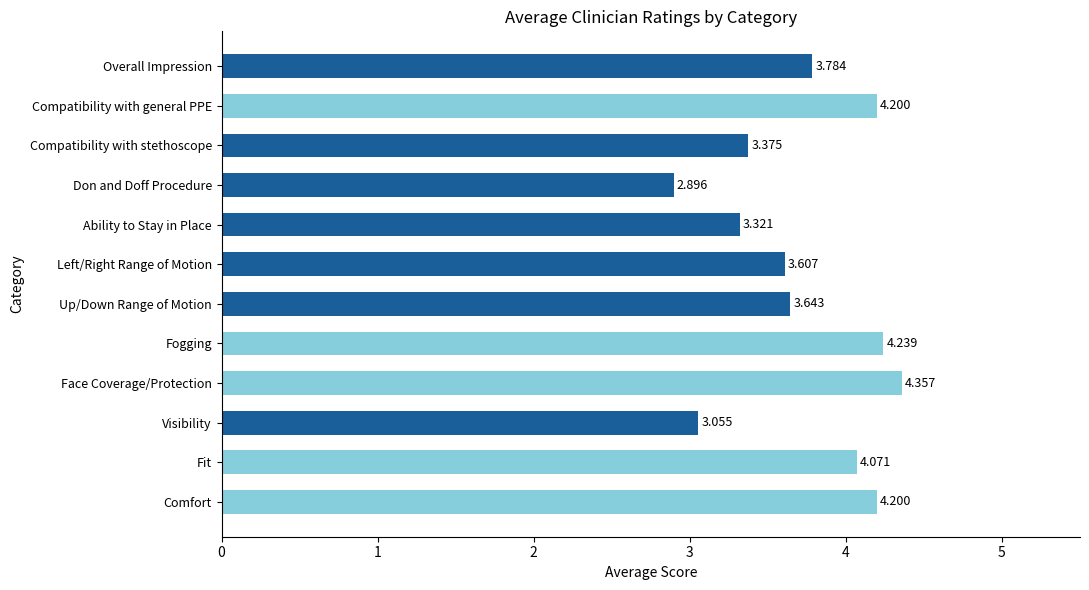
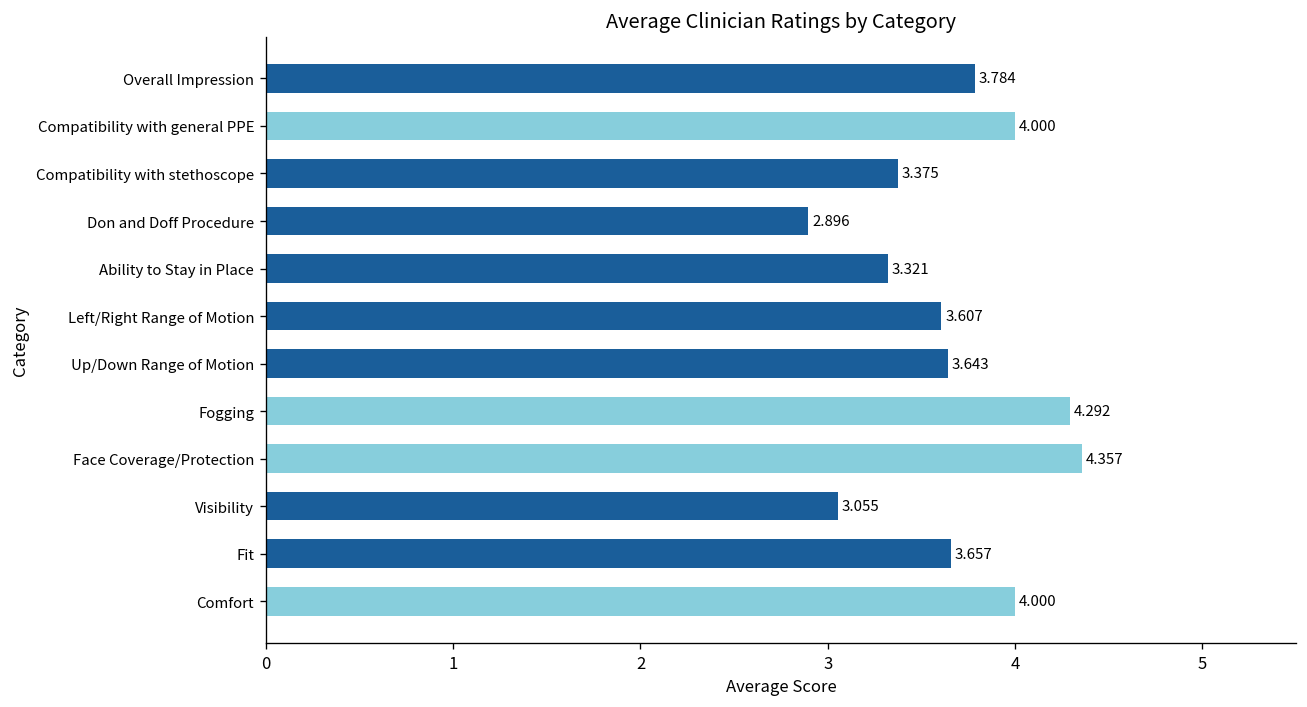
  {
    "Overall Impression": 3.784,
-   "Compatibility with general PPE": 4.200,
+   "Compatibility with general PPE": 4.000,
    "Compatibility with stethoscope": 3.375,
    "Don and Doff Procedure": 2.896,
    "Ability to Stay in Place": 3.321,
    "Left/Right Range of Motion": 3.607,
    "Up/Down Range of Motion": 3.643,
-   "Fogging": 4.239,
+   "Fogging": 4.292,
    "Face Coverage/Protection": 4.357,
    "Visibility": 3.055,
-   "Fit": 4.071,
-   "Comfort": 4.200
+   "Fit": 3.657,
+   "Comfort": 4.000
  }
